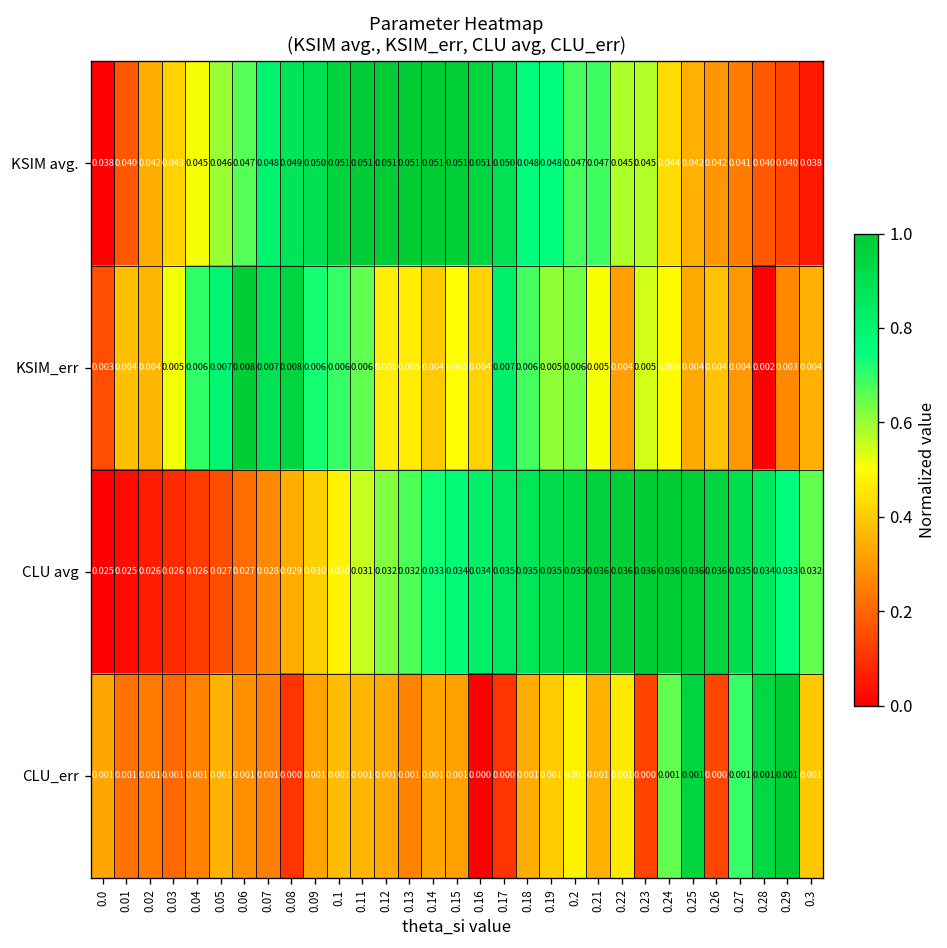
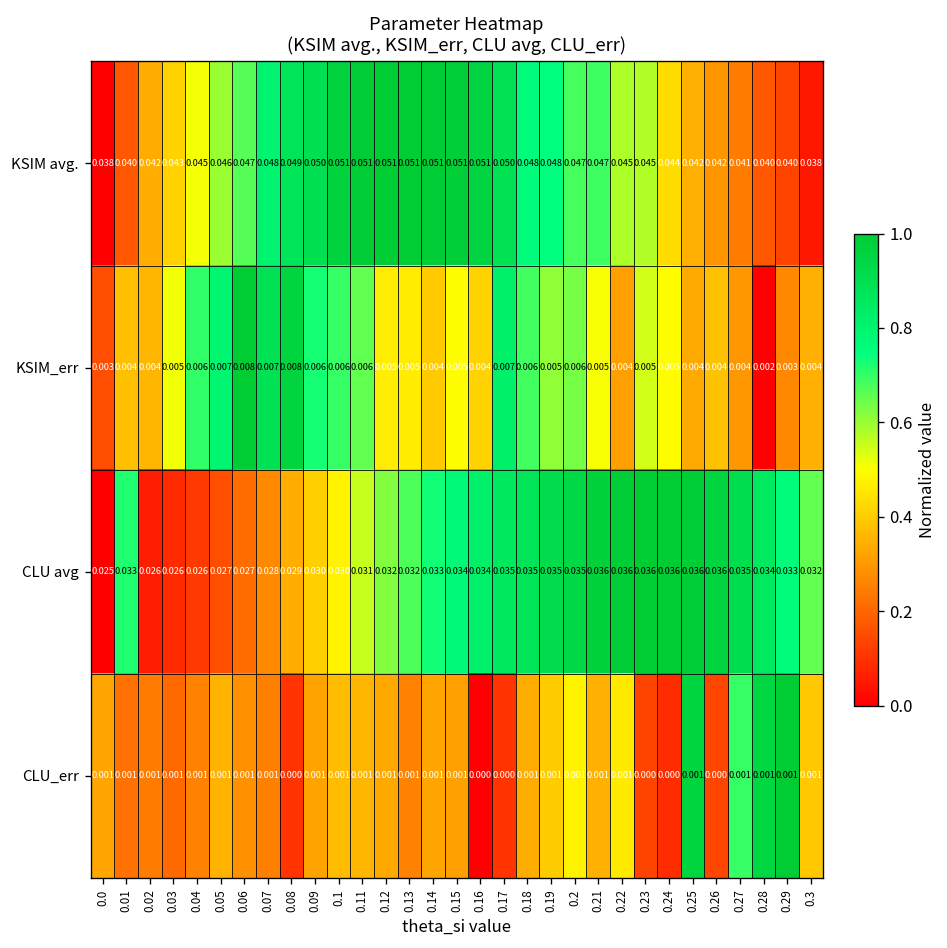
  {
    "KSIM avg.": {
      "0.0": 0.038,
      "0.01": 0.040,
      "0.02": 0.042,
      "0.03": 0.043,
      "0.04": 0.045,
      "0.05": 0.046,
      "0.06": 0.047,
      "0.07": 0.048,
      "0.08": 0.049,
      "0.09": 0.050,
      "0.1": 0.051,
      "0.11": 0.051,
      "0.12": 0.051,
      "0.13": 0.051,
      "0.14": 0.051,
      "0.15": 0.051,
      "0.16": 0.051,
      "0.17": 0.050,
      "0.18": 0.048,
      "0.19": 0.048,
      "0.2": 0.047,
      "0.21": 0.047,
      "0.22": 0.045,
      "0.23": 0.045,
      "0.24": 0.044,
      "0.25": 0.042,
      "0.26": 0.042,
      "0.27": 0.041,
      "0.28": 0.040,
      "0.29": 0.040,
      "0.3": 0.038
    },
    "KSIM_err": {
      "0.0": 0.003,
      "0.01": 0.004,
      "0.02": 0.004,
      "0.03": 0.005,
      "0.04": 0.006,
      "0.05": 0.007,
      "0.06": 0.008,
      "0.07": 0.007,
      "0.08": 0.008,
      "0.09": 0.006,
      "0.1": 0.006,
      "0.11": 0.006,
      "0.12": 0.005,
      "0.13": 0.005,
      "0.14": 0.004,
      "0.15": 0.005,
      "0.16": 0.004,
      "0.17": 0.007,
      "0.18": 0.006,
      "0.19": 0.005,
      "0.2": 0.006,
      "0.21": 0.005,
      "0.22": 0.004,
      "0.23": 0.005,
      "0.24": 0.005,
      "0.25": 0.004,
      "0.26": 0.004,
      "0.27": 0.004,
      "0.28": 0.002,
      "0.29": 0.003,
      "0.3": 0.004
    },
    "CLU avg": {
      "0.0": 0.025,
-     "0.01": 0.025,
+     "0.01": 0.033,
      "0.02": 0.026,
      "0.03": 0.026,
      "0.04": 0.026,
      "0.05": 0.027,
      "0.06": 0.027,
      "0.07": 0.028,
      "0.08": 0.029,
      "0.09": 0.030,
      "0.1": 0.030,
      "0.11": 0.031,
      "0.12": 0.032,
      "0.13": 0.032,
      "0.14": 0.033,
      "0.15": 0.034,
      "0.16": 0.034,
      "0.17": 0.035,
      "0.18": 0.035,
      "0.19": 0.035,
      "0.2": 0.035,
      "0.21": 0.036,
      "0.22": 0.036,
      "0.23": 0.036,
      "0.24": 0.036,
      "0.25": 0.036,
      "0.26": 0.036,
      "0.27": 0.035,
      "0.28": 0.034,
      "0.29": 0.033,
      "0.3": 0.032
    },
    "CLU_err": {
      "0.0": 0.001,
      "0.01": 0.001,
      "0.02": 0.001,
      "0.03": 0.001,
      "0.04": 0.001,
      "0.05": 0.001,
      "0.06": 0.001,
      "0.07": 0.001,
      "0.08": 0.000,
      "0.09": 0.001,
      "0.1": 0.001,
      "0.11": 0.001,
      "0.12": 0.001,
      "0.13": 0.001,
      "0.14": 0.001,
      "0.15": 0.001,
      "0.16": 0.000,
      "0.17": 0.000,
      "0.18": 0.001,
      "0.19": 0.001,
      "0.2": 0.001,
      "0.21": 0.001,
      "0.22": 0.001,
      "0.23": 0.000,
-     "0.24": 0.001,
+     "0.24": 0.000,
      "0.25": 0.001,
      "0.26": 0.000,
      "0.27": 0.001,
      "0.28": 0.001,
      "0.29": 0.001,
      "0.3": 0.001
    }
  }
